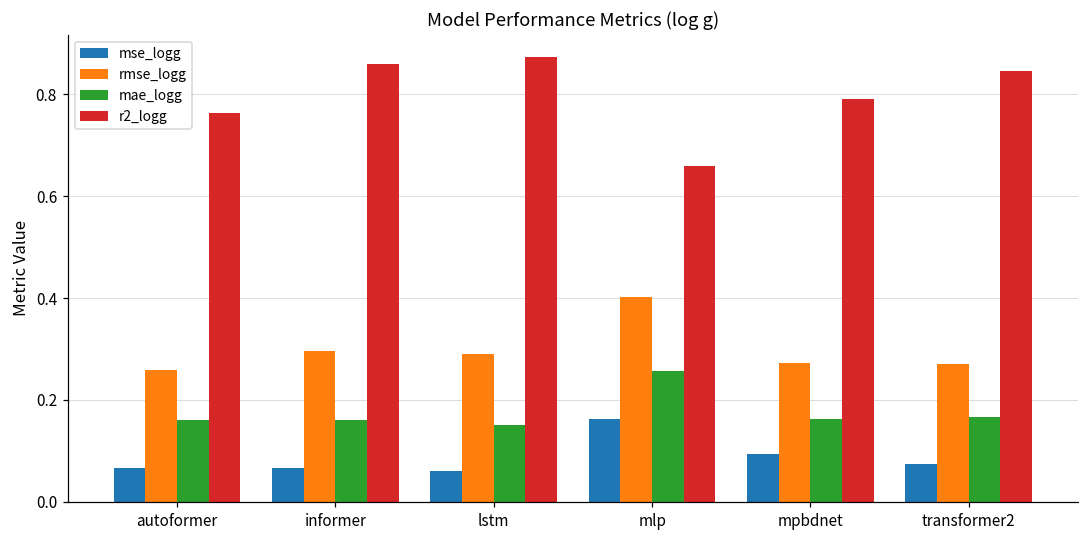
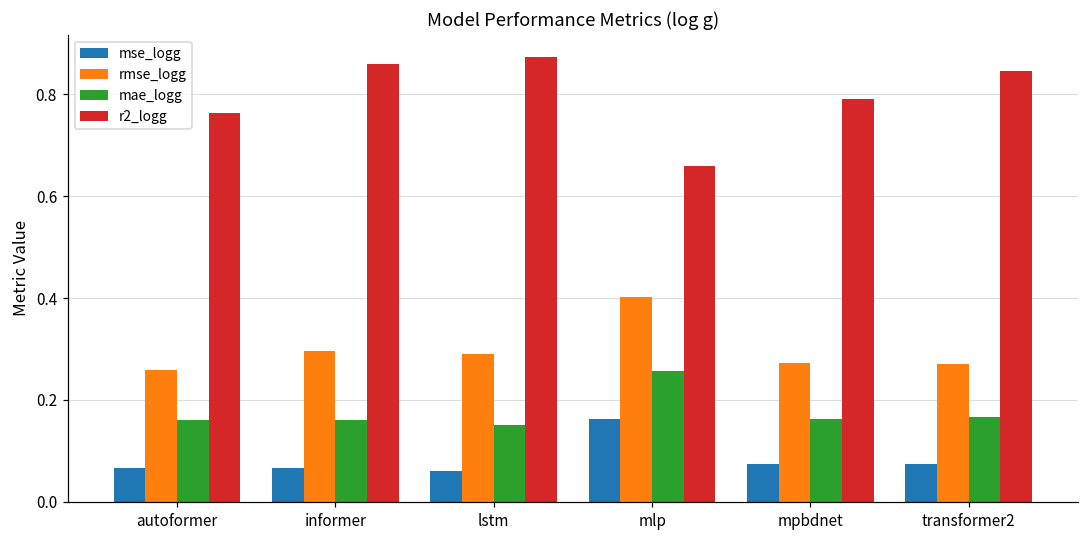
  {
    "mse_logg": {
      "autoformer": 0.07,
      "informer": 0.07,
      "lstm": 0.06,
      "mlp": 0.16,
-     "mpbdnet": 0.09,
+     "mpbdnet": 0.07,
      "transformer2": 0.07
    },
    "rmse_logg": {
      "autoformer": 0.26,
      "informer": 0.30,
      "lstm": 0.29,
      "mlp": 0.40,
      "mpbdnet": 0.27,
      "transformer2": 0.27
    },
    "mae_logg": {
      "autoformer": 0.16,
      "informer": 0.16,
      "lstm": 0.15,
      "mlp": 0.26,
      "mpbdnet": 0.16,
      "transformer2": 0.17
    },
    "r2_logg": {
      "autoformer": 0.76,
      "informer": 0.86,
      "lstm": 0.87,
      "mlp": 0.66,
      "mpbdnet": 0.79,
      "transformer2": 0.85
    }
  }
